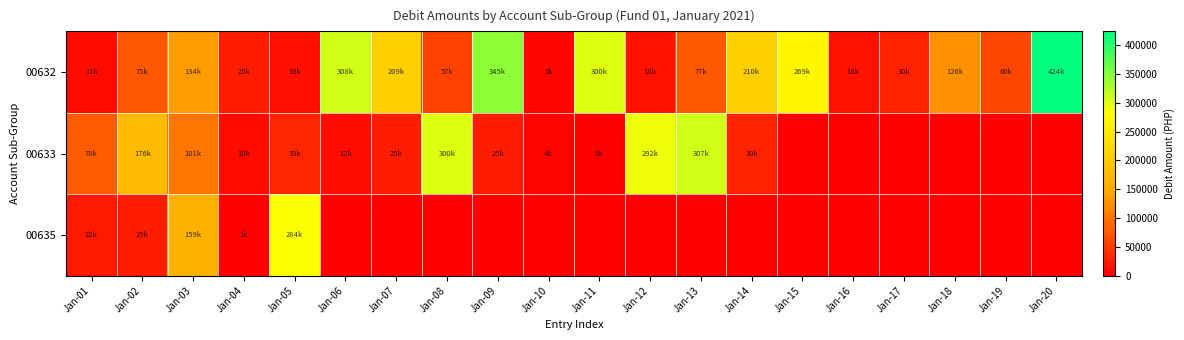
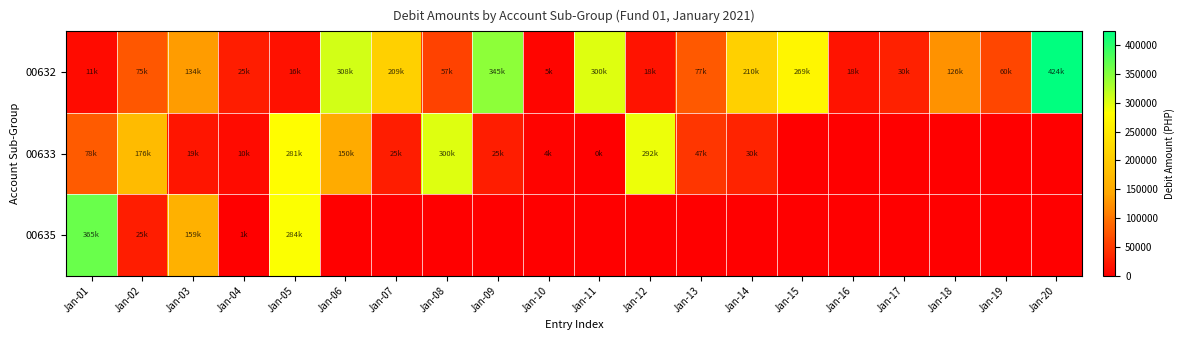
  {
    "00632": {
      "Jan-01": "11k",
      "Jan-02": "75k",
      "Jan-03": "134k",
      "Jan-04": "25k",
      "Jan-05": "16k",
      "Jan-06": "308k",
      "Jan-07": "209k",
      "Jan-08": "57k",
      "Jan-09": "345k",
      "Jan-10": "5k",
      "Jan-11": "300k",
      "Jan-12": "18k",
      "Jan-13": "77k",
      "Jan-14": "210k",
      "Jan-15": "269k",
      "Jan-16": "18k",
      "Jan-17": "30k",
      "Jan-18": "126k",
      "Jan-19": "60k",
      "Jan-20": "424k"
    },
    "00633": {
      "Jan-01": "78k",
      "Jan-02": "176k",
-     "Jan-03": "101k",
+     "Jan-03": "19k",
      "Jan-04": "10k",
-     "Jan-05": "33k",
-     "Jan-06": "12k",
+     "Jan-05": "281k",
+     "Jan-06": "150k",
      "Jan-07": "25k",
      "Jan-08": "300k",
      "Jan-09": "25k",
      "Jan-10": "4k",
      "Jan-11": "0k",
      "Jan-12": "292k",
-     "Jan-13": "307k",
+     "Jan-13": "47k",
      "Jan-14": "30k"
    },
    "00635": {
-     "Jan-01": "22k",
+     "Jan-01": "365k",
      "Jan-02": "25k",
      "Jan-03": "159k",
      "Jan-04": "1k",
      "Jan-05": "284k"
    }
  }
